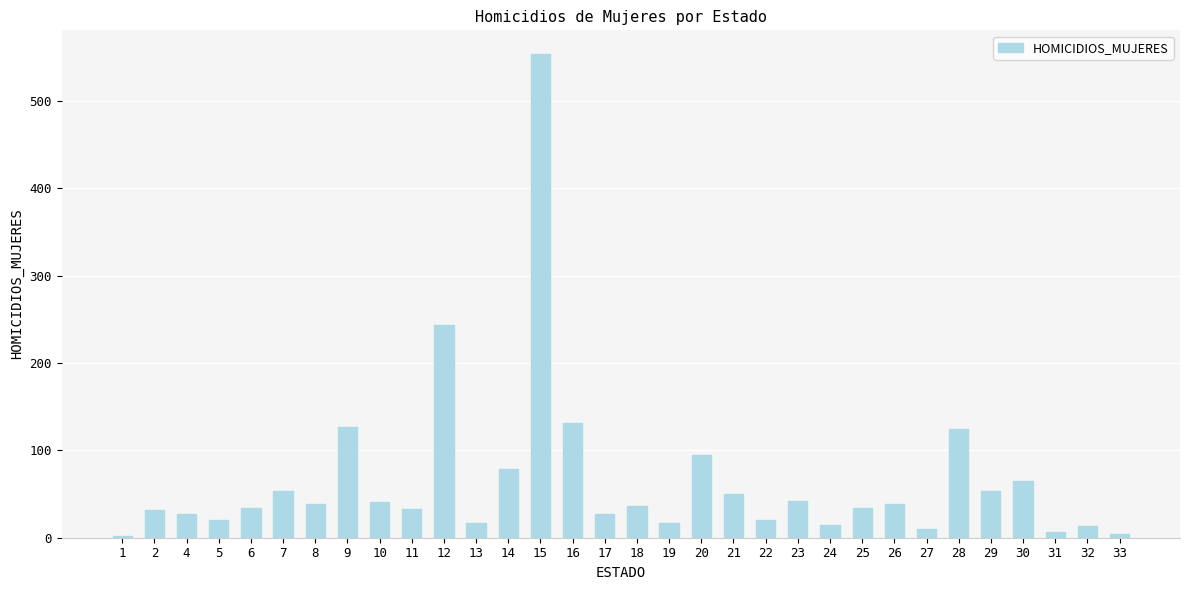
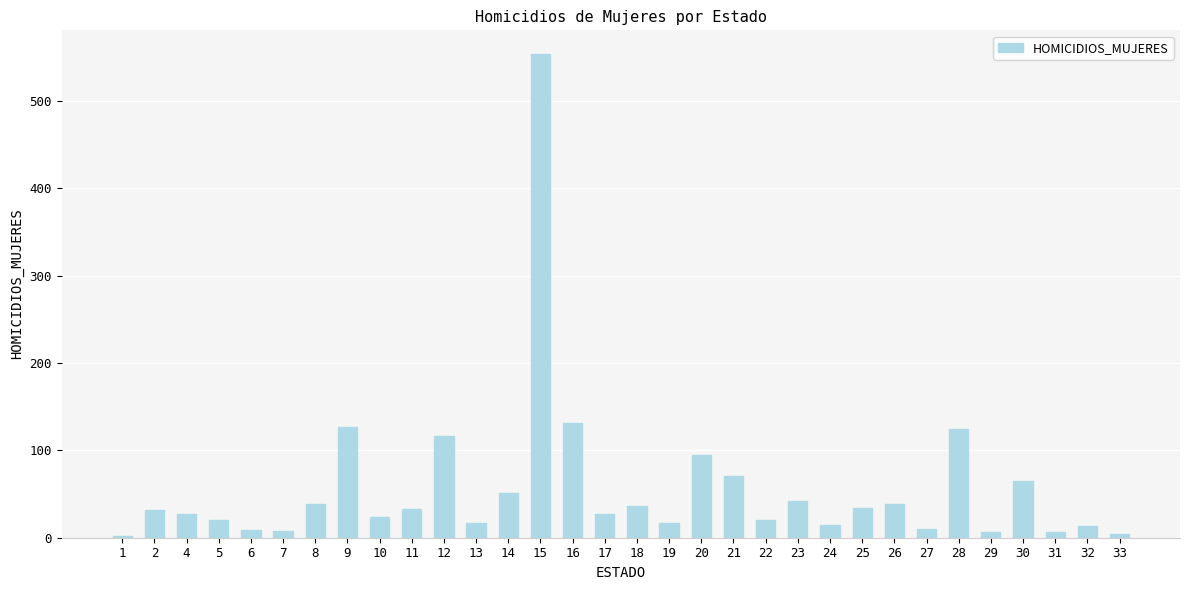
  {
    "2": 30,
    "4": 30,
    "5": 20,
-   "6": 30,
-   "7": 50,
+   "6": 10,
+   "7": 10,
    "8": 40,
    "9": 130,
-   "10": 40,
+   "10": 20,
    "11": 30,
-   "12": 240,
+   "12": 120,
    "13": 20,
-   "14": 80,
+   "14": 50,
    "15": 550,
    "16": 130,
    "17": 30,
    "18": 40,
    "19": 20,
    "20": 100,
-   "21": 50,
+   "21": 70,
    "22": 20,
    "23": 40,
    "24": 20,
    "25": 30,
    "26": 40,
    "27": 10,
    "28": 120,
-   "29": 50,
+   "29": 10,
    "30": 70,
    "31": 10,
    "32": 10,
    "33": 0
  }
